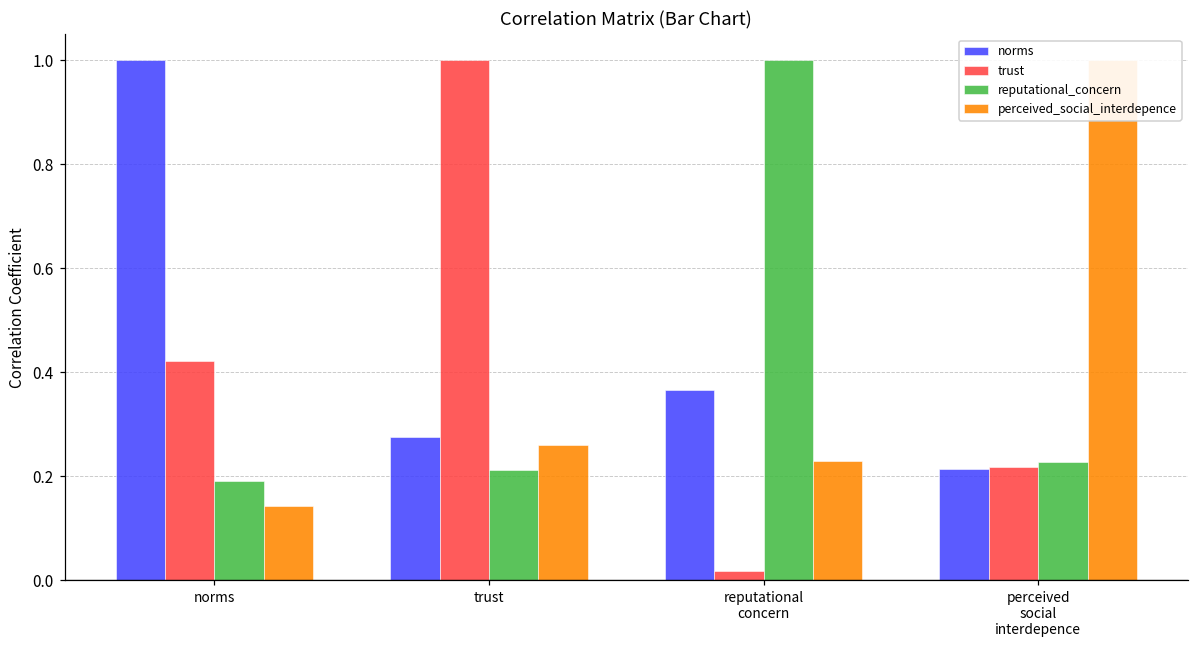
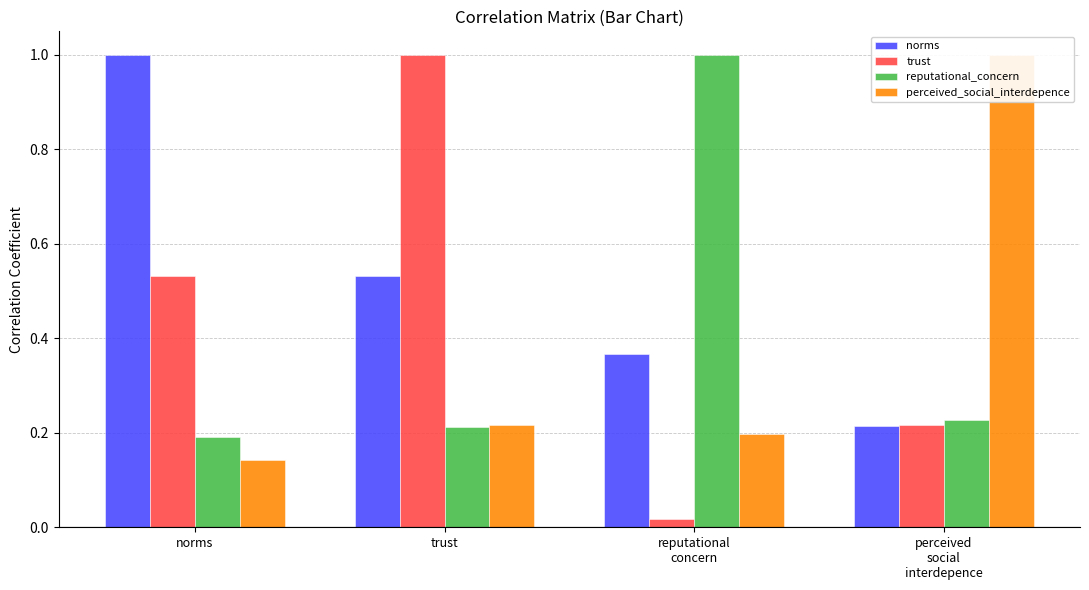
  {
    "norms": {
      "norms": 1.00,
-     "trust": 0.28,
+     "trust": 0.53,
      "reputational concern": 0.37,
      "perceived social interdepence": 0.21
    },
    "trust": {
-     "norms": 0.42,
+     "norms": 0.53,
      "trust": 1.00,
      "reputational concern": 0.02,
      "perceived social interdepence": 0.22
    },
    "reputational_concern": {
      "norms": 0.19,
      "trust": 0.21,
      "reputational concern": 1.00,
      "perceived social interdepence": 0.23
    },
    "perceived_social_interdepence": {
      "norms": 0.14,
-     "trust": 0.26,
-     "reputational concern": 0.23
+     "trust": 0.22,
+     "reputational concern": 0.20
    }
  }
